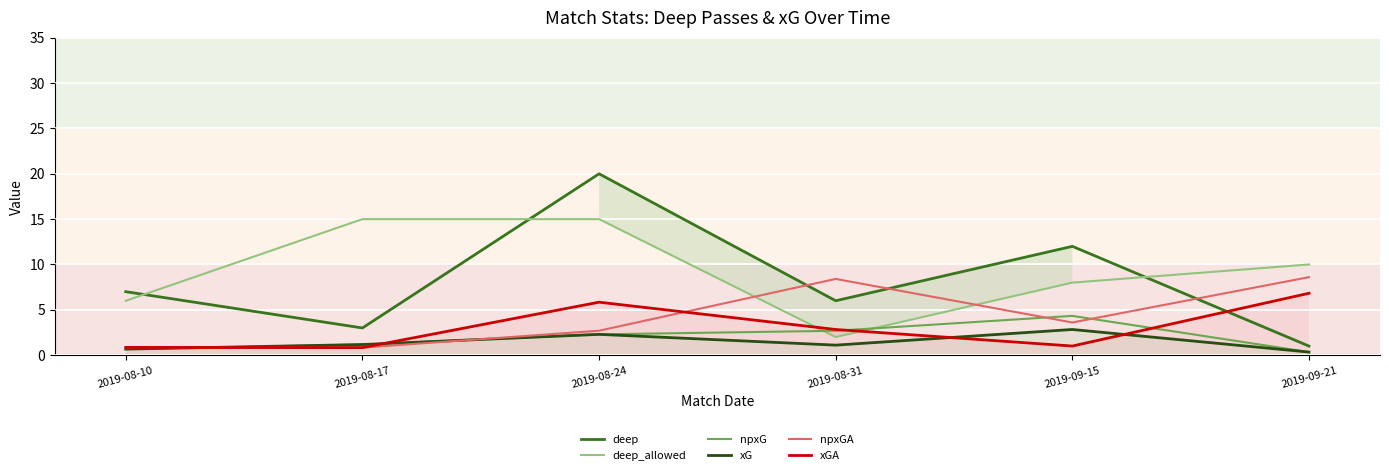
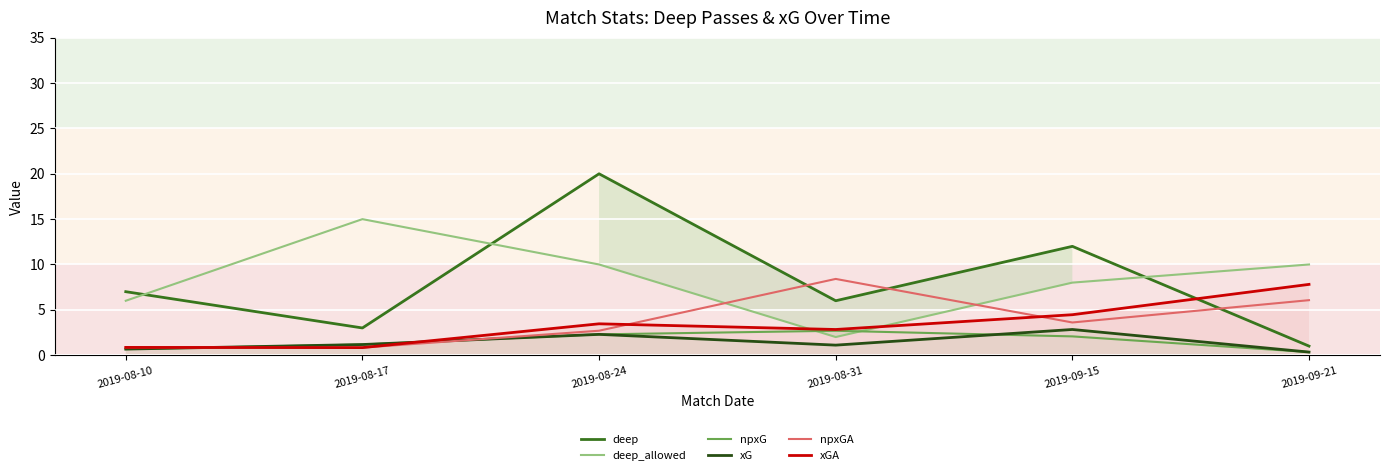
  {
    "deep_allowed": {
      "2019-08-10": 6,
      "2019-08-17": 15,
-     "2019-08-24": 15,
+     "2019-08-24": 10,
      "2019-08-31": 2,
      "2019-09-15": 8,
      "2019-09-21": 10
    },
    "npxG": {
-     "2019-09-15": 4
+     "2019-09-15": 2
    },
    "npxGA": {
      "2019-08-24": 3,
      "2019-08-31": 8,
      "2019-09-15": 4,
-     "2019-09-21": 9
+     "2019-09-21": 6
    },
    "xGA": {
-     "2019-08-24": 6,
-     "2019-09-15": 1,
-     "2019-09-21": 7
+     "2019-08-24": 3,
+     "2019-09-15": 4,
+     "2019-09-21": 8
    }
  }
